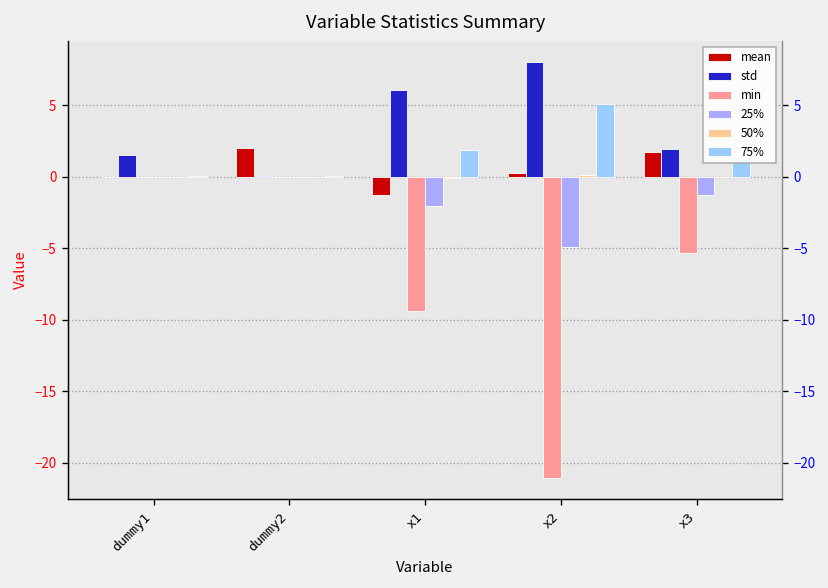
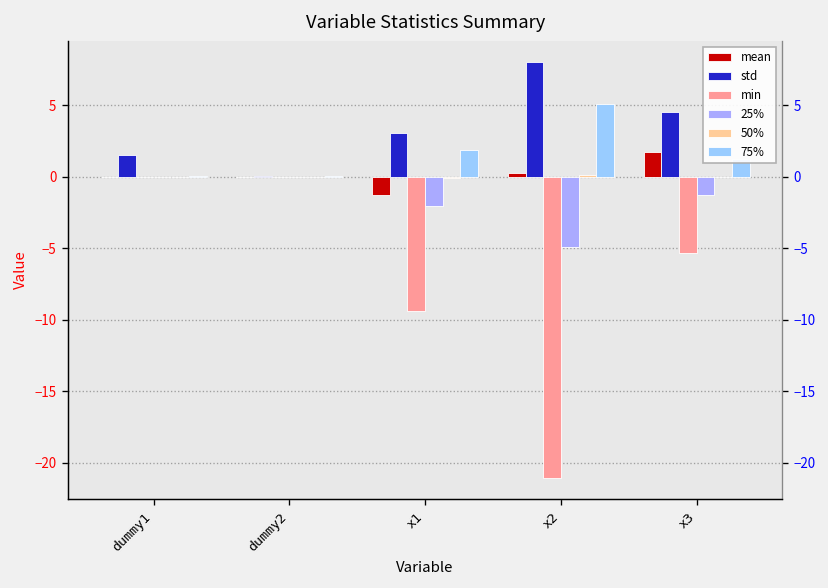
  {
    "mean": {
-     "dummy2": 2,
+     "dummy2": 0,
      "x1": -1.3,
      "x2": 0.2,
      "x3": 1.7
    },
    "std": {
      "dummy1": 1.5,
-     "x1": 6.0,
+     "x1": 3.1,
      "x2": 8.0,
-     "x3": 1.9
+     "x3": 4.5
    }
  }
